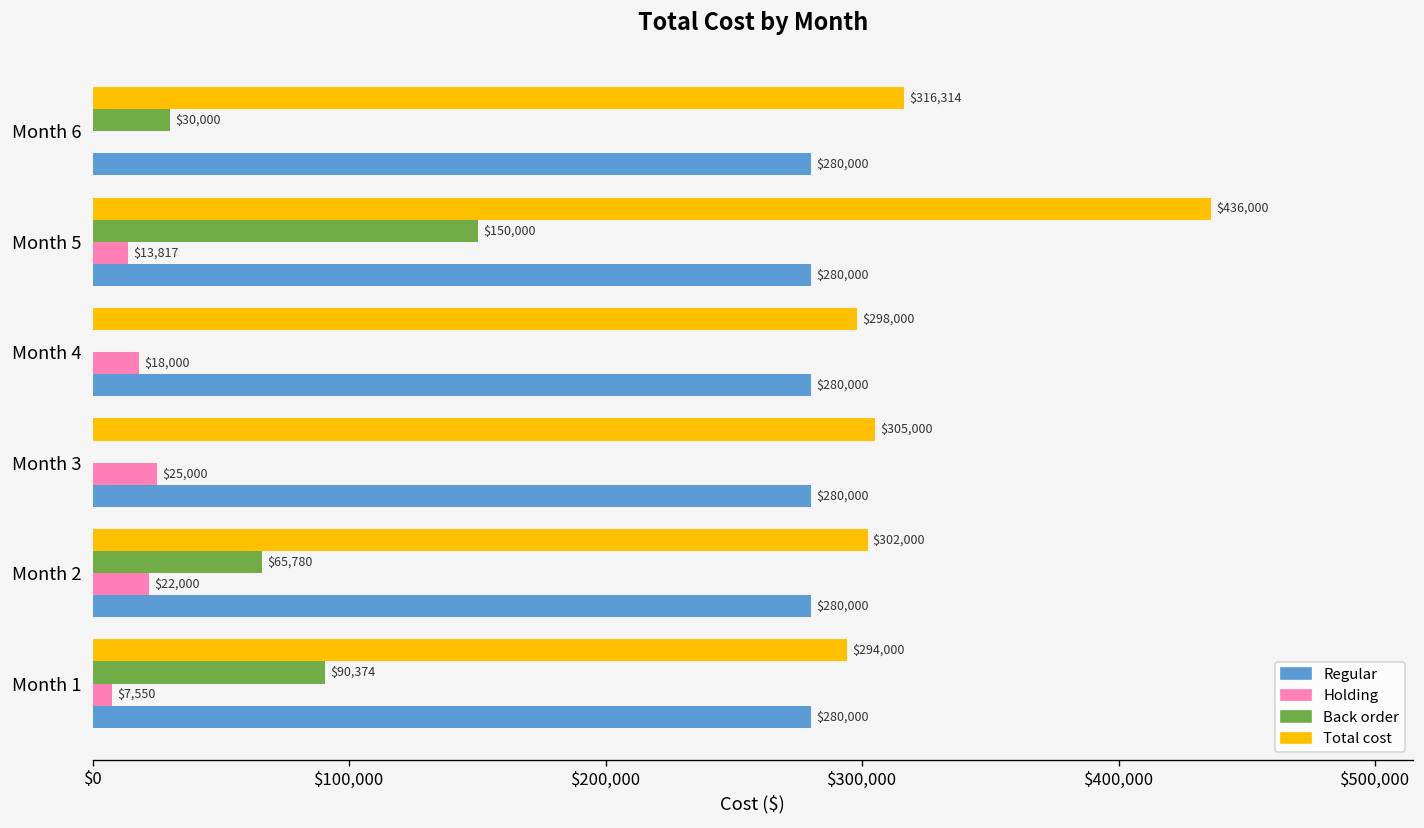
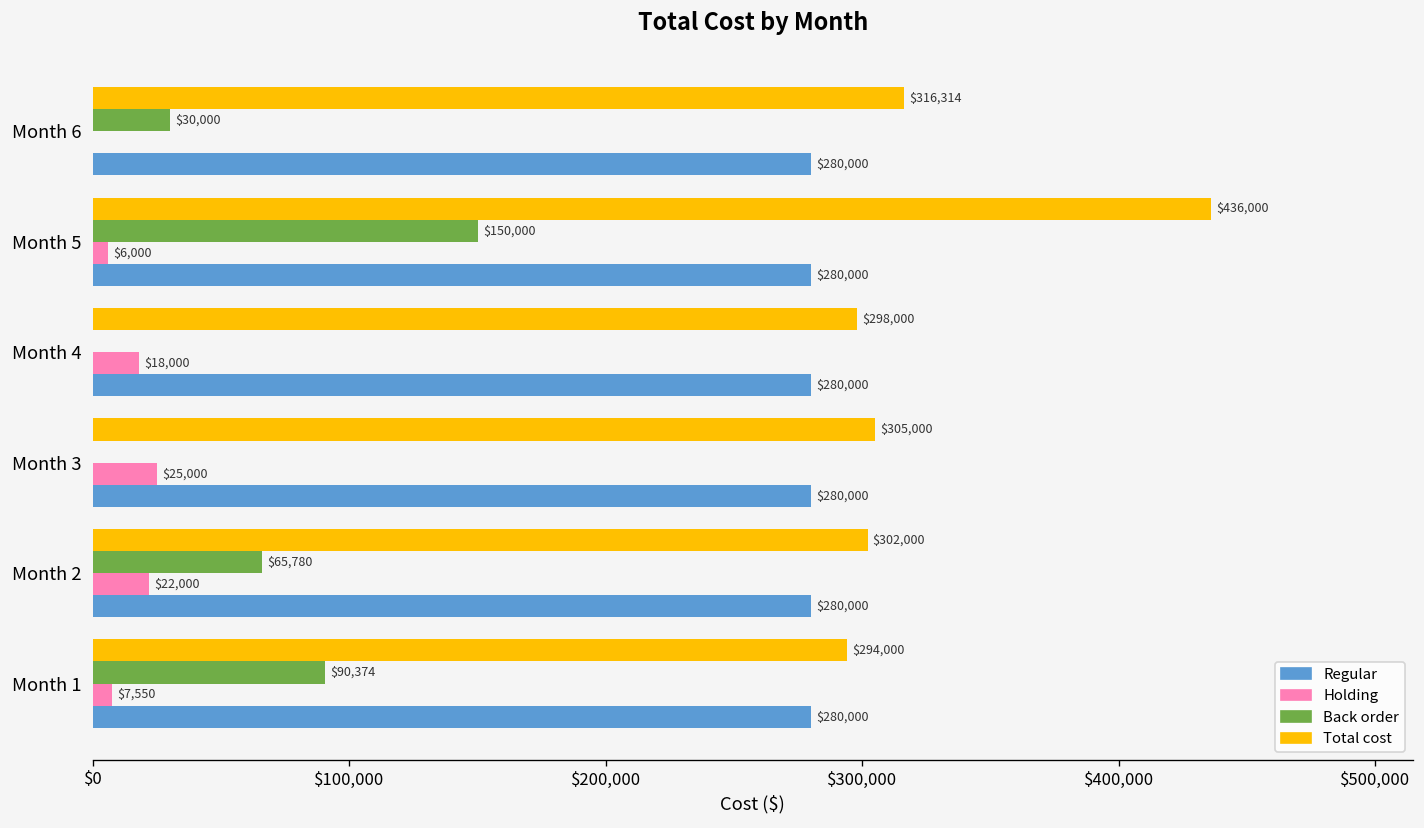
  {
    "Regular": {
      "Month 6": "$280,000",
      "Month 5": "$280,000",
      "Month 4": "$280,000",
      "Month 3": "$280,000",
      "Month 2": "$280,000",
      "Month 1": "$280,000"
    },
    "Holding": {
-     "Month 5": "$13,817",
+     "Month 5": "$6,000",
      "Month 4": "$18,000",
      "Month 3": "$25,000",
      "Month 2": "$22,000",
      "Month 1": "$7,550"
    },
    "Back order": {
      "Month 6": "$30,000",
      "Month 5": "$150,000",
      "Month 2": "$65,780",
      "Month 1": "$90,374"
    },
    "Total cost": {
      "Month 6": "$316,314",
      "Month 5": "$436,000",
      "Month 4": "$298,000",
      "Month 3": "$305,000",
      "Month 2": "$302,000",
      "Month 1": "$294,000"
    }
  }
